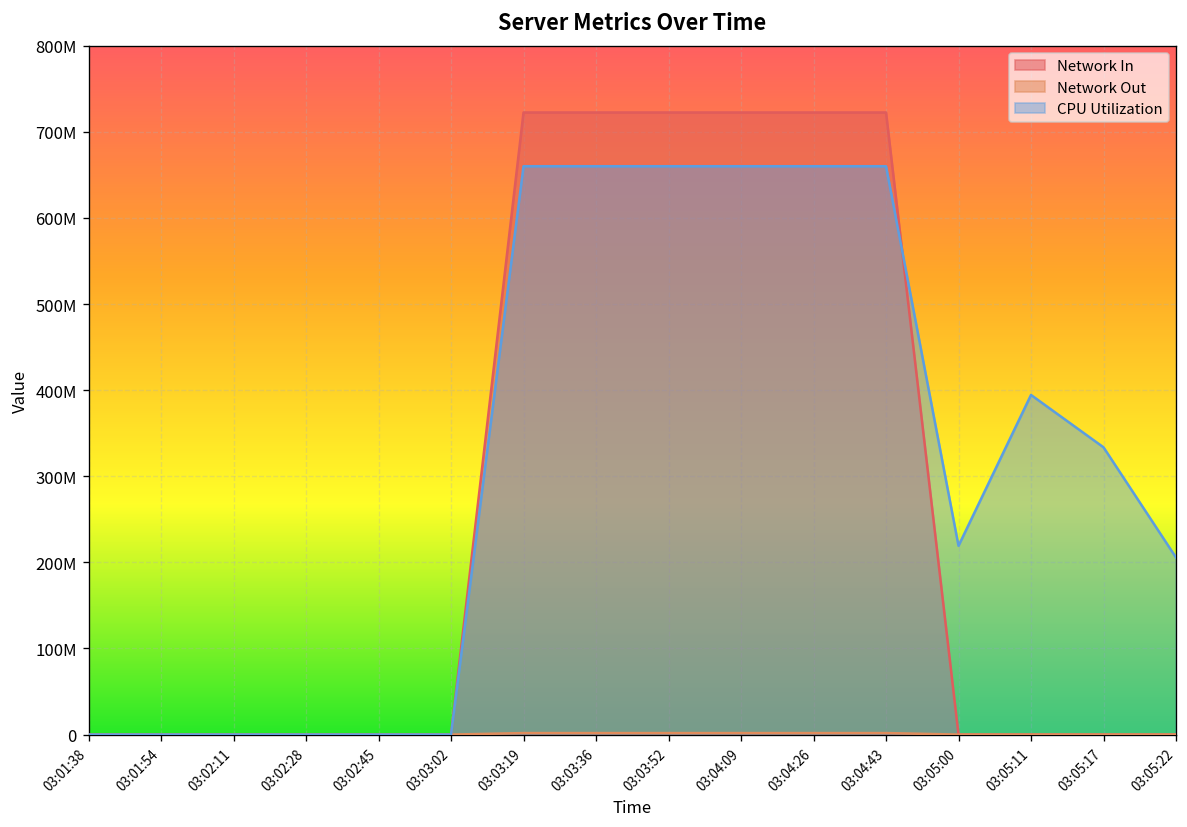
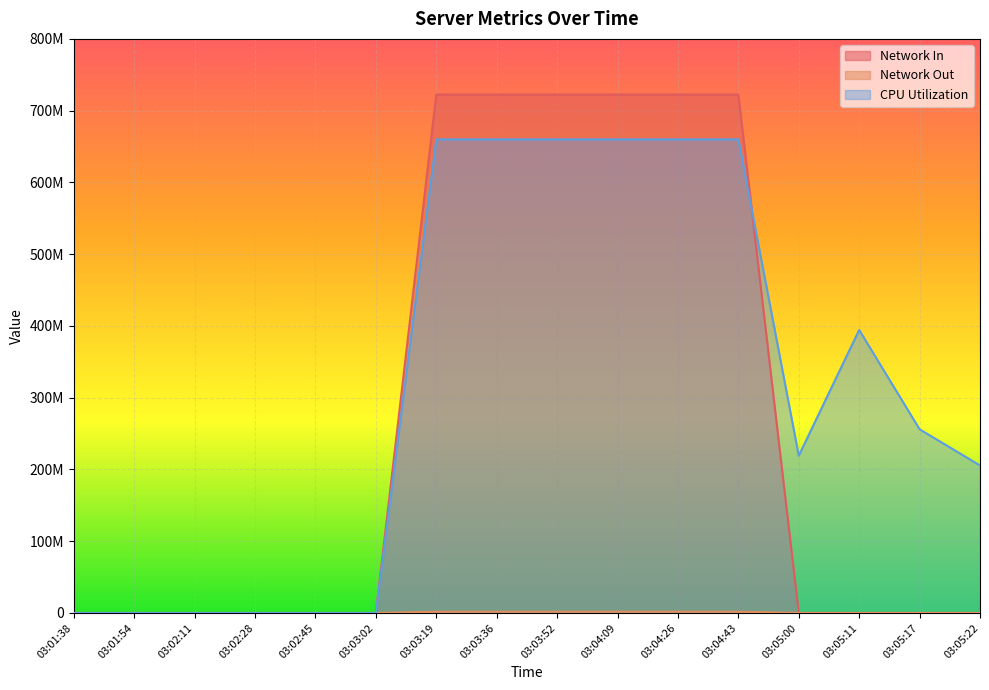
  {
    "CPU Utilization": {
      "03:03:19": 660000000,
      "03:03:36": 660000000,
      "03:03:52": 660000000,
      "03:04:09": 660000000,
      "03:04:26": 660000000,
      "03:04:43": 660000000,
      "03:05:00": 220000000,
      "03:05:11": 390000000,
-     "03:05:17": 330000000,
+     "03:05:17": 260000000,
      "03:05:22": 210000000
    }
  }
